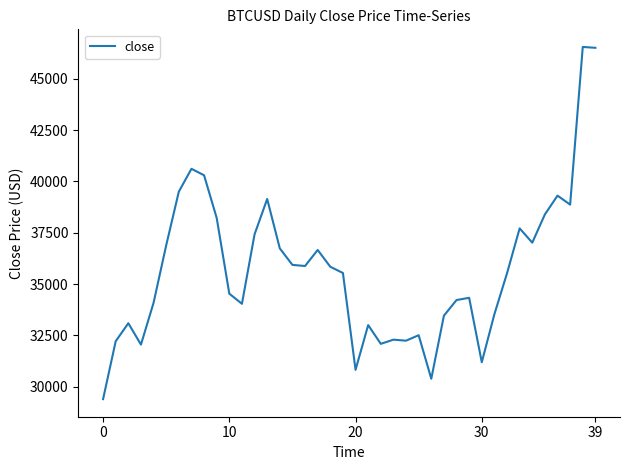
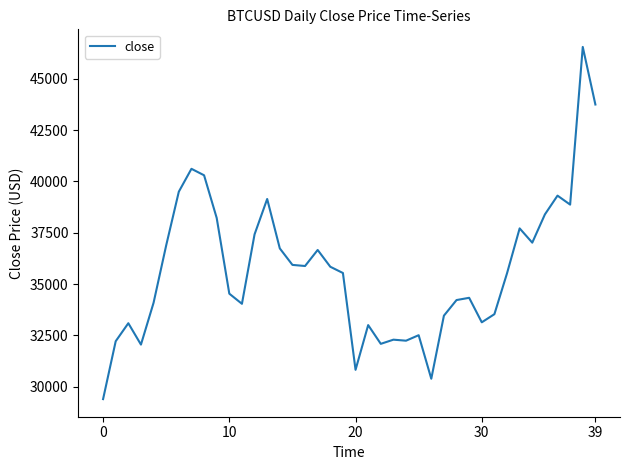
  {
    "0": 29400,
    "10": 34500,
    "20": 30800,
-   "30": 31200,
-   "39": 46500
+   "30": 33100,
+   "39": 43700
  }
